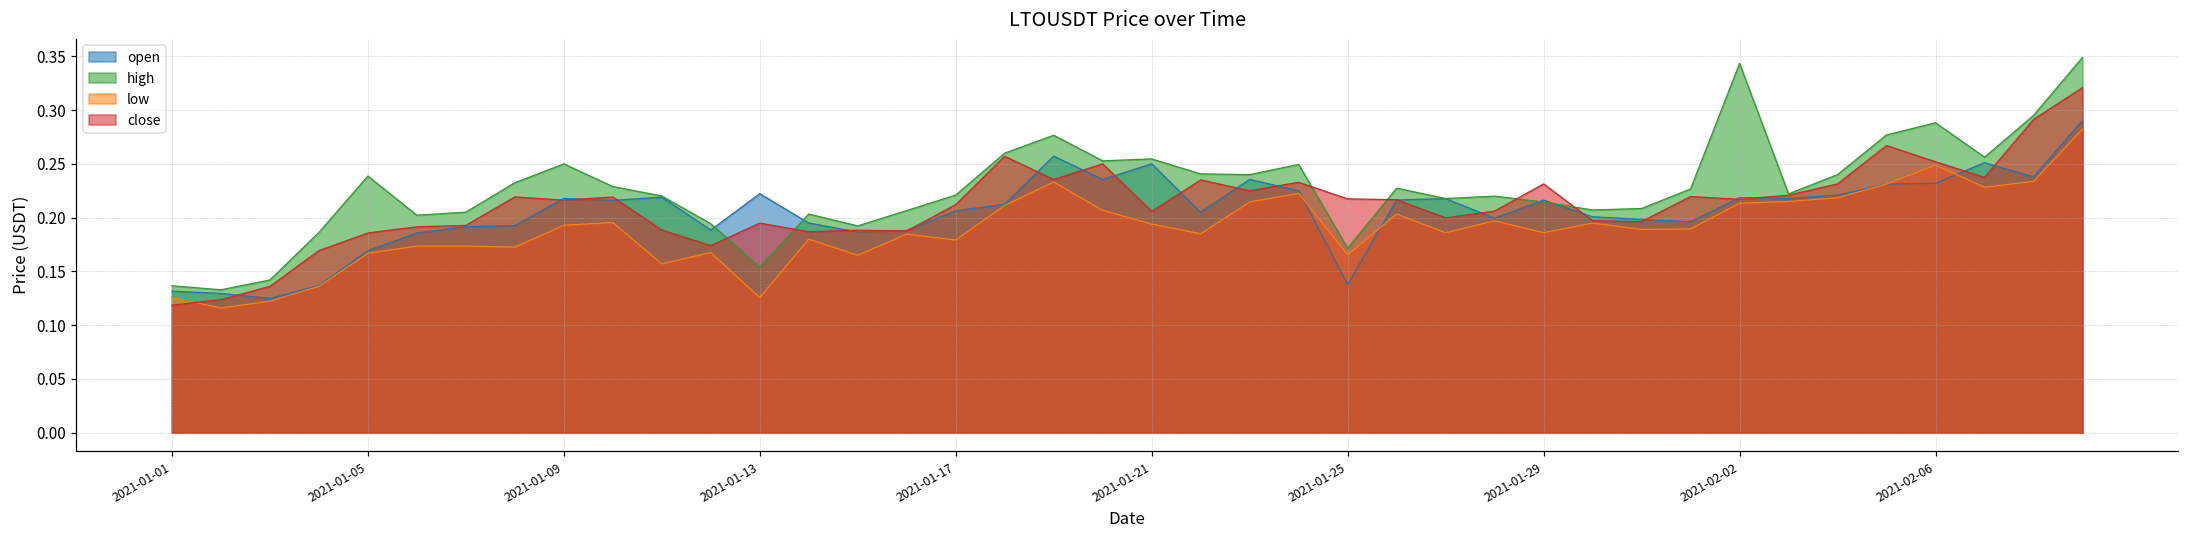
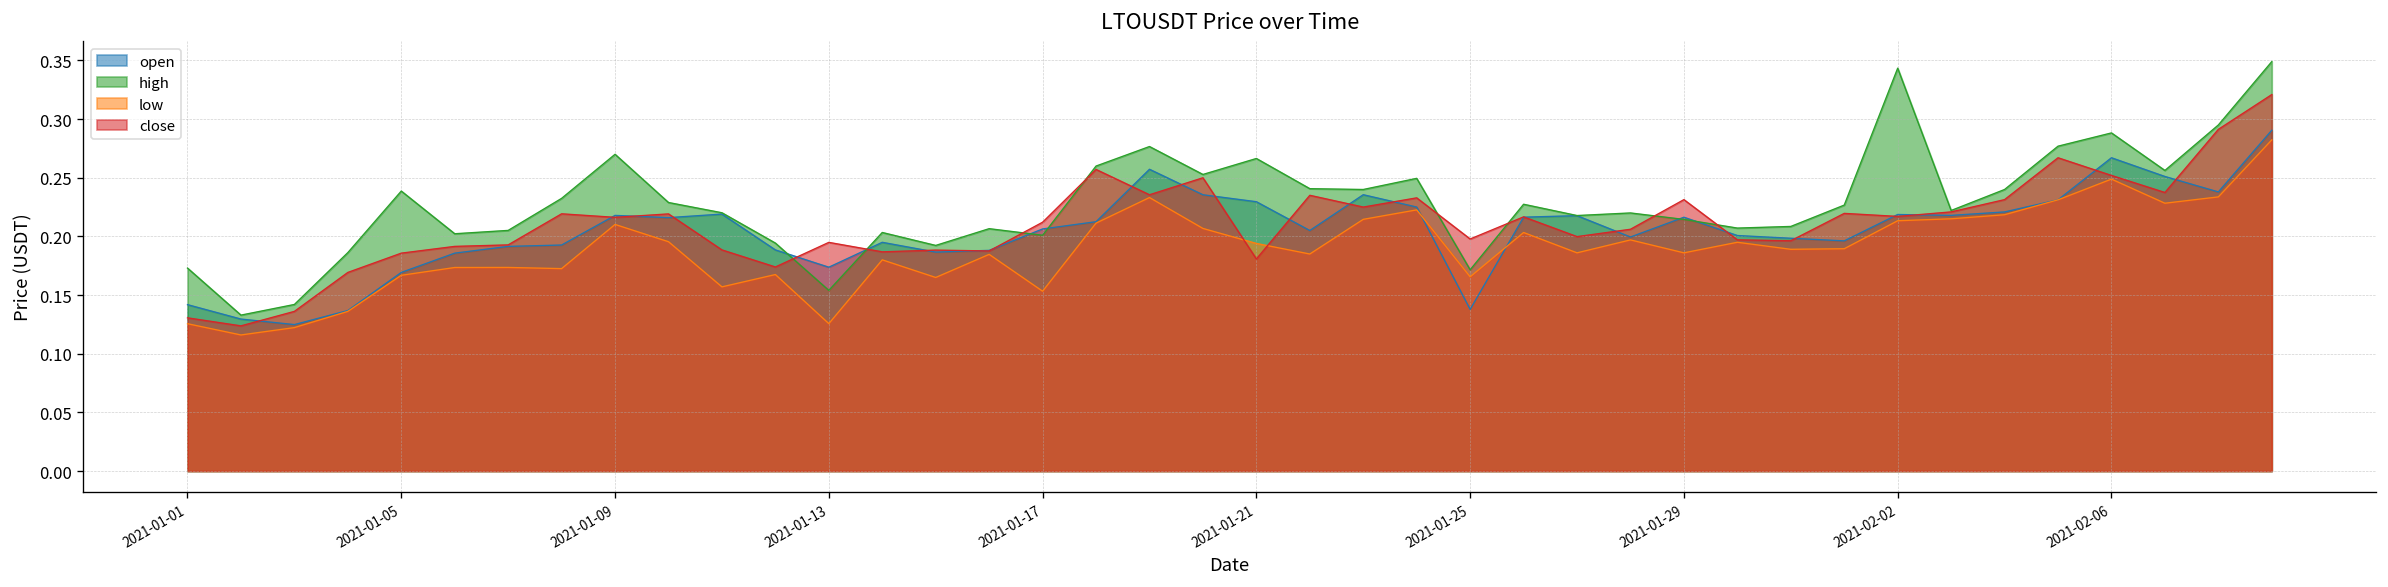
  {
    "open": {
-     "2021-01-01": 0.13,
-     "2021-01-13": 0.22,
+     "2021-01-01": 0.14,
+     "2021-01-13": 0.17,
      "2021-01-17": 0.21,
-     "2021-01-21": 0.25,
+     "2021-01-21": 0.23,
      "2021-01-25": 0.14,
-     "2021-02-06": 0.23
+     "2021-02-06": 0.27
    },
    "high": {
-     "2021-01-01": 0.14,
+     "2021-01-01": 0.17,
      "2021-01-05": 0.24,
-     "2021-01-09": 0.25,
+     "2021-01-09": 0.27,
      "2021-01-13": 0.15,
-     "2021-01-17": 0.22,
-     "2021-01-21": 0.25,
+     "2021-01-17": 0.20,
+     "2021-01-21": 0.27,
      "2021-01-25": 0.17,
      "2021-02-02": 0.34,
      "2021-02-06": 0.29
    },
    "low": {
      "2021-01-01": 0.13,
-     "2021-01-09": 0.19,
+     "2021-01-09": 0.21,
      "2021-01-13": 0.13,
-     "2021-01-17": 0.18,
+     "2021-01-17": 0.15,
      "2021-01-21": 0.19,
      "2021-01-25": 0.17,
      "2021-01-29": 0.19,
      "2021-02-02": 0.21,
      "2021-02-06": 0.25
    },
    "close": {
-     "2021-01-01": 0.12,
+     "2021-01-01": 0.13,
      "2021-01-05": 0.19,
      "2021-01-13": 0.19,
      "2021-01-17": 0.21,
-     "2021-01-21": 0.21,
-     "2021-01-25": 0.22,
+     "2021-01-21": 0.18,
+     "2021-01-25": 0.20,
      "2021-01-29": 0.23,
      "2021-02-06": 0.25
    }
  }
